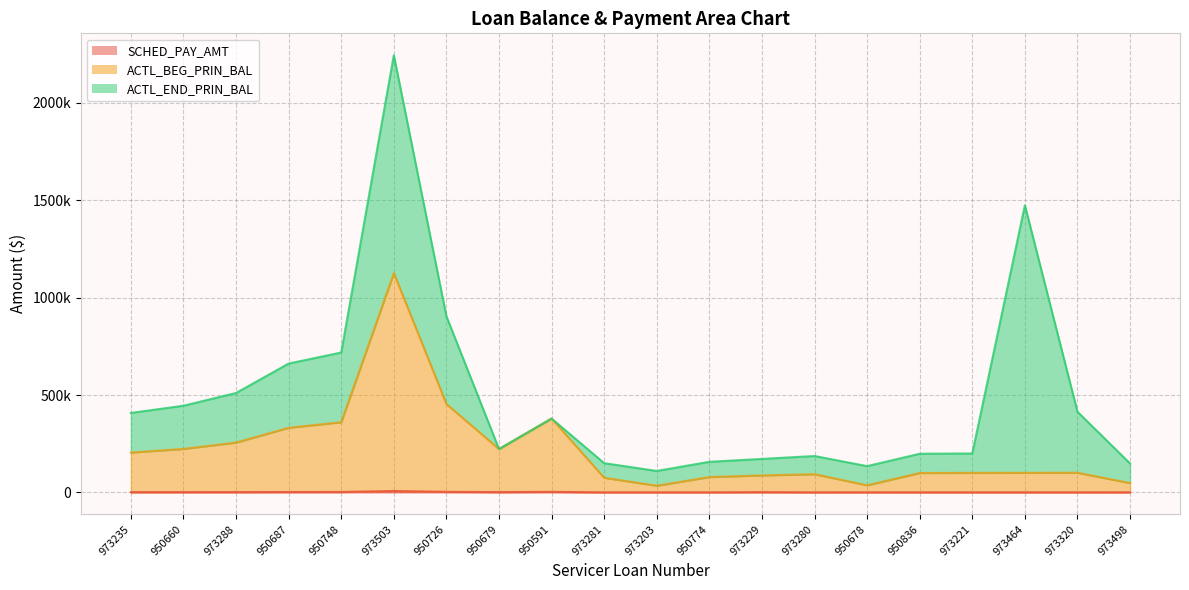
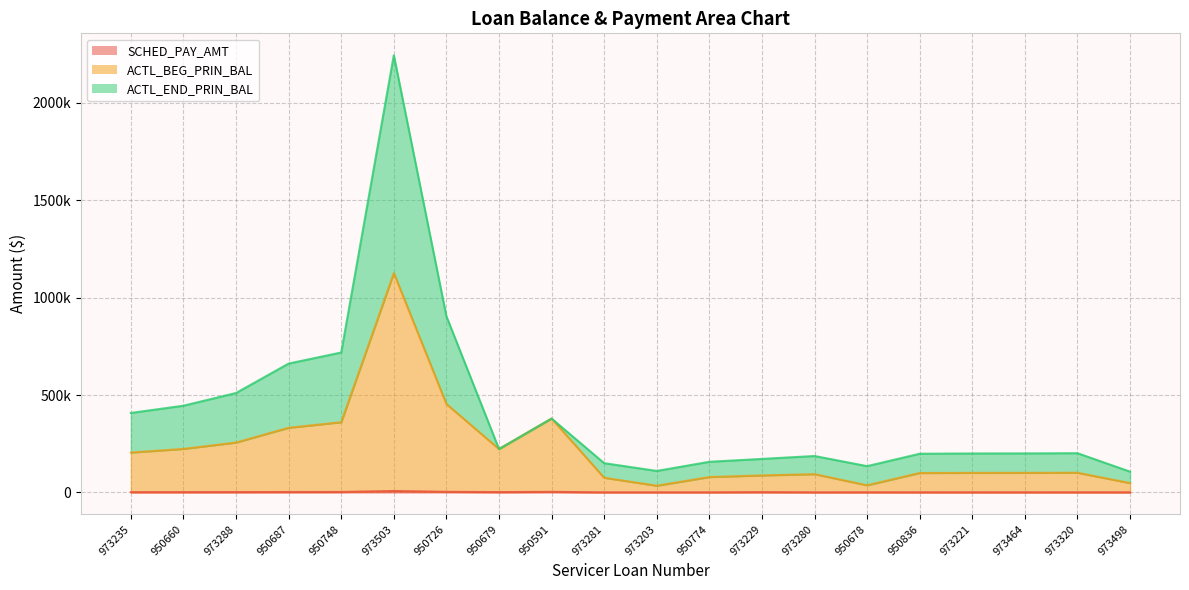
  {
    "SCHED_PAY_AMT": {
      "973235": 0,
      "950660": 0,
      "973288": 0,
      "950687": 0,
      "950748": 0,
      "973503": 10000,
      "950726": 0,
      "950679": 0,
      "950591": 0,
      "973281": 0,
      "973203": 0,
      "950774": 0,
      "973229": 0,
      "973280": 0,
      "950678": 0,
      "950836": 0,
      "973221": 0,
      "973464": 0,
      "973320": 0,
      "973498": 0
    },
    "ACTL_BEG_PRIN_BAL": {
      "973235": 200000,
      "950660": 220000,
      "973288": 250000,
      "950687": 330000,
      "950748": 360000,
      "973503": 1120000,
      "950726": 450000,
      "973281": 70000,
      "973203": 30000,
      "950774": 80000,
      "973229": 90000,
      "973280": 90000,
      "950678": 40000,
      "950836": 100000,
      "973221": 100000,
      "973464": 100000,
      "973320": 100000,
      "973498": 50000
    },
    "ACTL_END_PRIN_BAL": {
      "973235": 200000,
      "950660": 220000,
      "973288": 250000,
      "950687": 330000,
      "950748": 360000,
      "973503": 1120000,
      "950726": 450000,
      "973281": 70000,
      "973203": 80000,
      "950774": 80000,
      "973229": 80000,
      "973280": 90000,
      "950678": 100000,
      "950836": 100000,
      "973221": 100000,
-     "973464": 1370000,
-     "973320": 310000,
-     "973498": 100000
+     "973464": 100000,
+     "973320": 100000,
+     "973498": 60000
    }
  }
